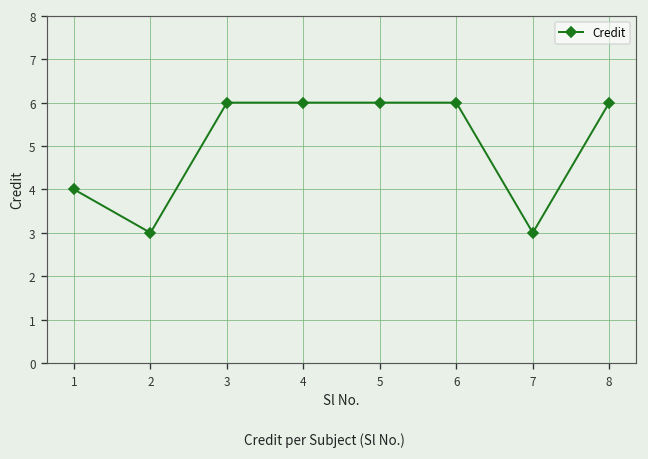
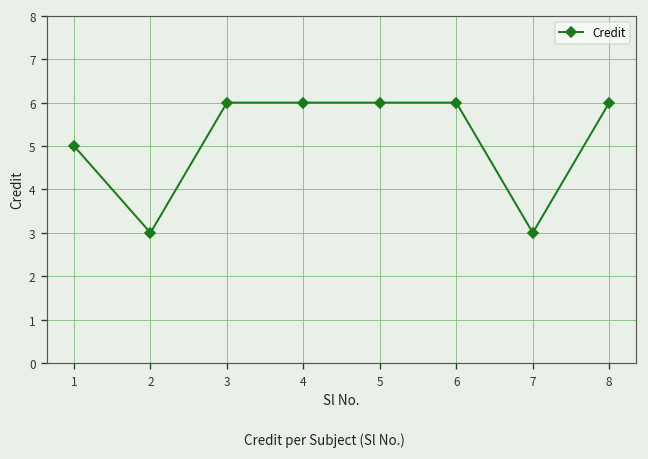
  {
-   "1": 4,
+   "1": 5,
    "2": 3,
    "3": 6,
    "4": 6,
    "5": 6,
    "6": 6,
    "7": 3,
    "8": 6
  }
